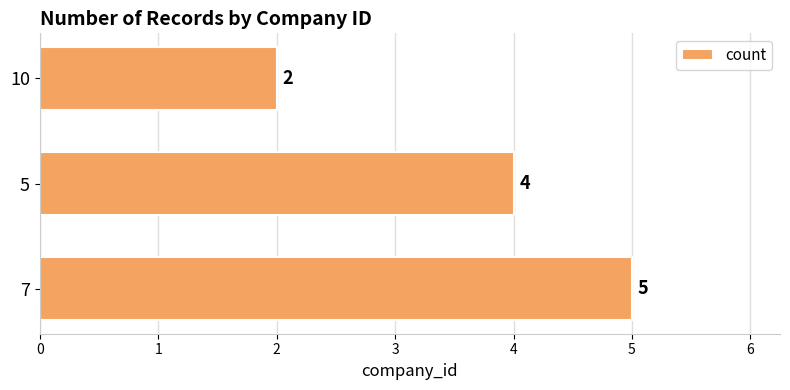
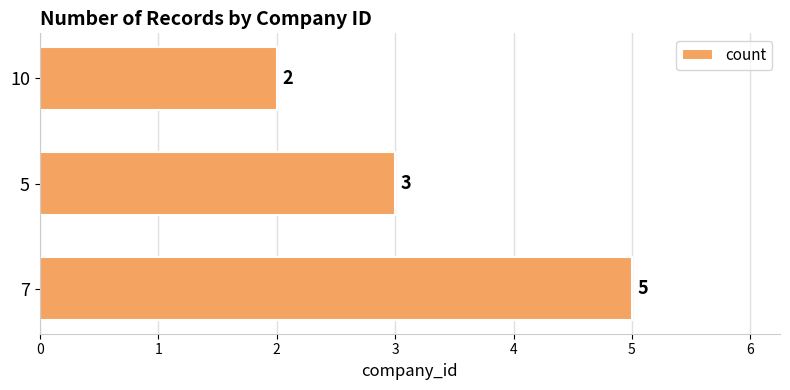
  {
    "10": 2,
-   "5": 4,
+   "5": 3,
    "7": 5
  }
